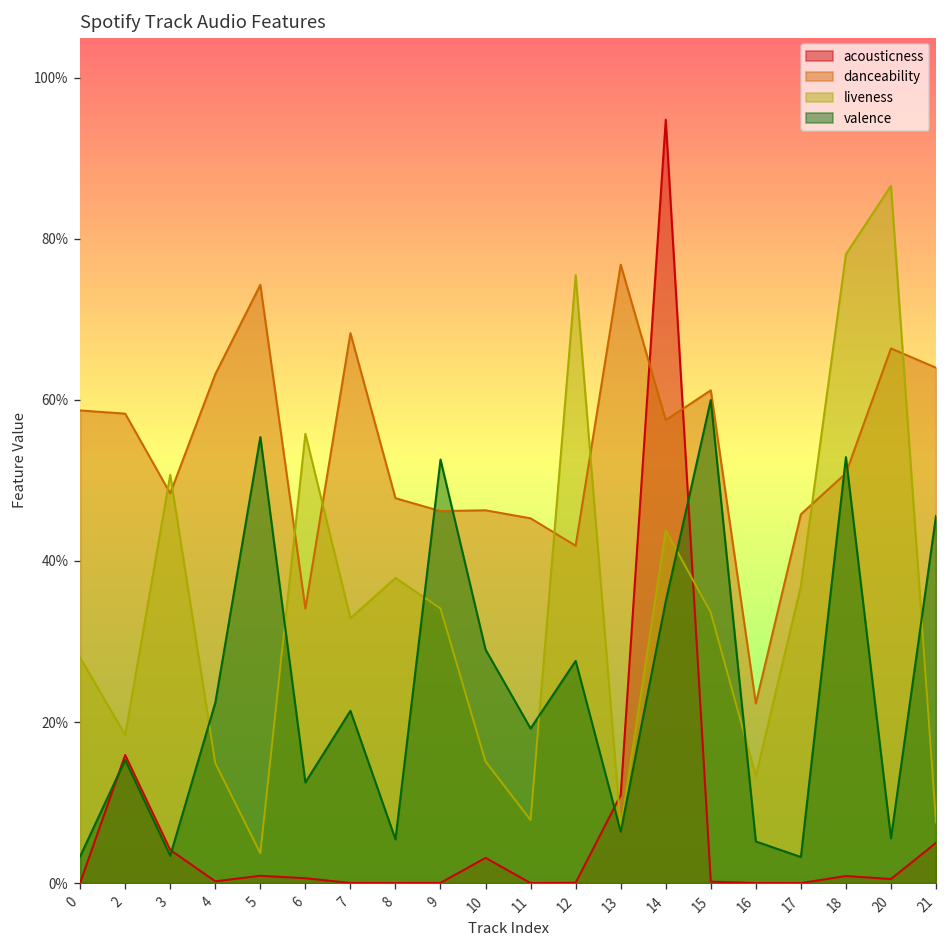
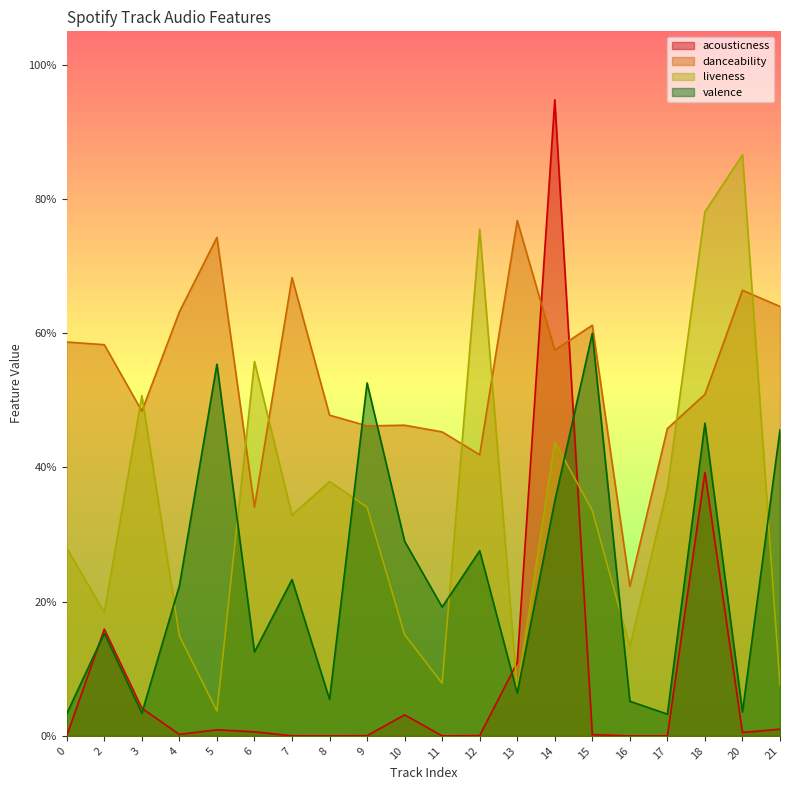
  {
    "acousticness": {
      "0": "0%",
      "2": "16%",
      "3": "4%",
      "4": "0%",
      "5": "1%",
      "6": "1%",
      "7": "0%",
      "8": "0%",
      "9": "0%",
      "10": "3%",
      "11": "0%",
      "12": "0%",
      "13": "11%",
      "14": "95%",
      "15": "0%",
      "16": "0%",
      "17": "0%",
-     "18": "1%",
+     "18": "39%",
      "20": "1%",
-     "21": "5%"
+     "21": "1%"
    },
    "valence": {
      "0": "3%",
      "2": "15%",
      "3": "3%",
      "4": "22%",
      "5": "55%",
      "6": "13%",
-     "7": "21%",
+     "7": "23%",
      "8": "5%",
      "9": "53%",
      "10": "29%",
      "11": "19%",
      "12": "28%",
      "13": "6%",
      "14": "35%",
      "15": "60%",
      "16": "5%",
      "17": "3%",
-     "18": "53%",
-     "20": "6%",
+     "18": "47%",
+     "20": "4%",
      "21": "46%"
    }
  }
